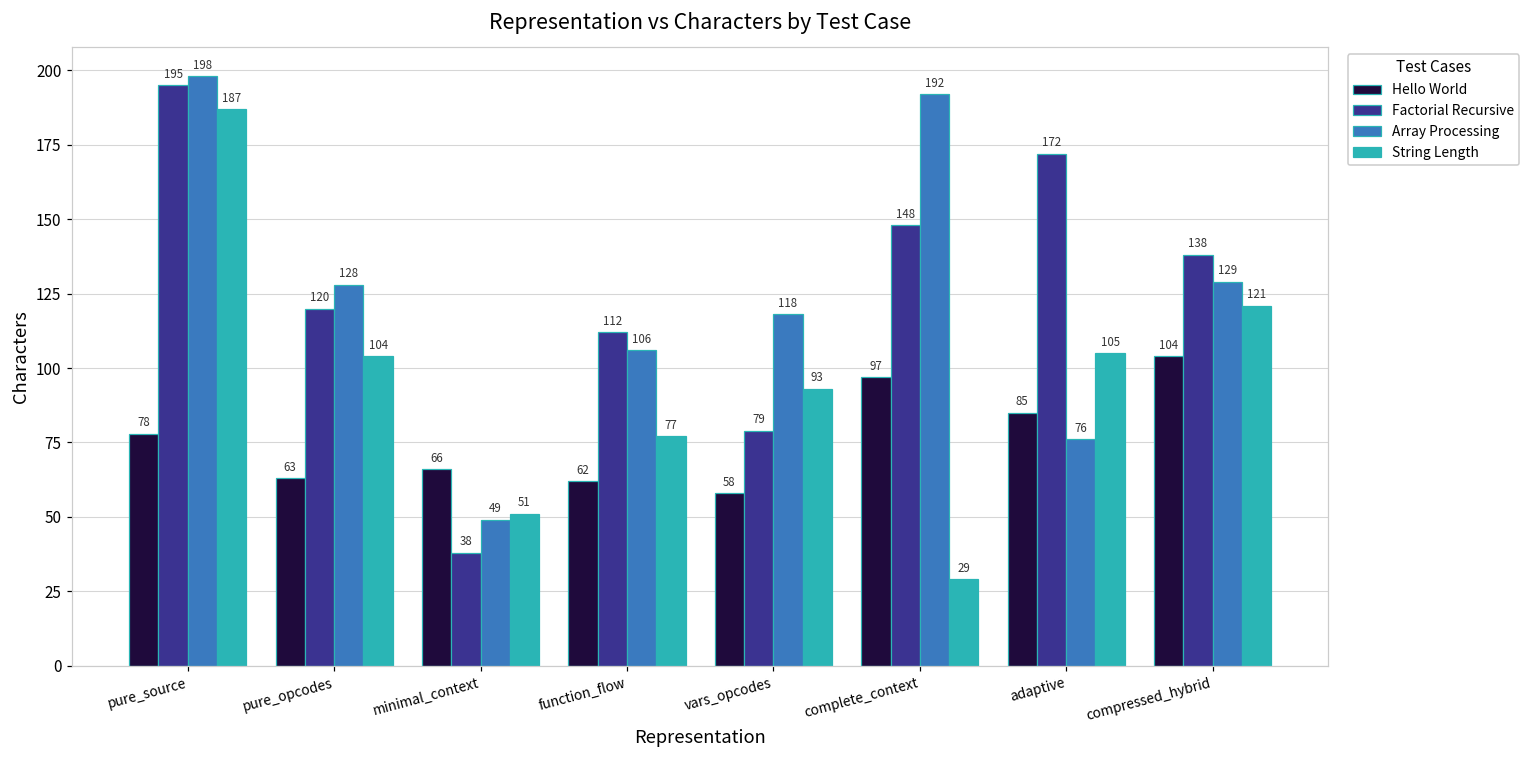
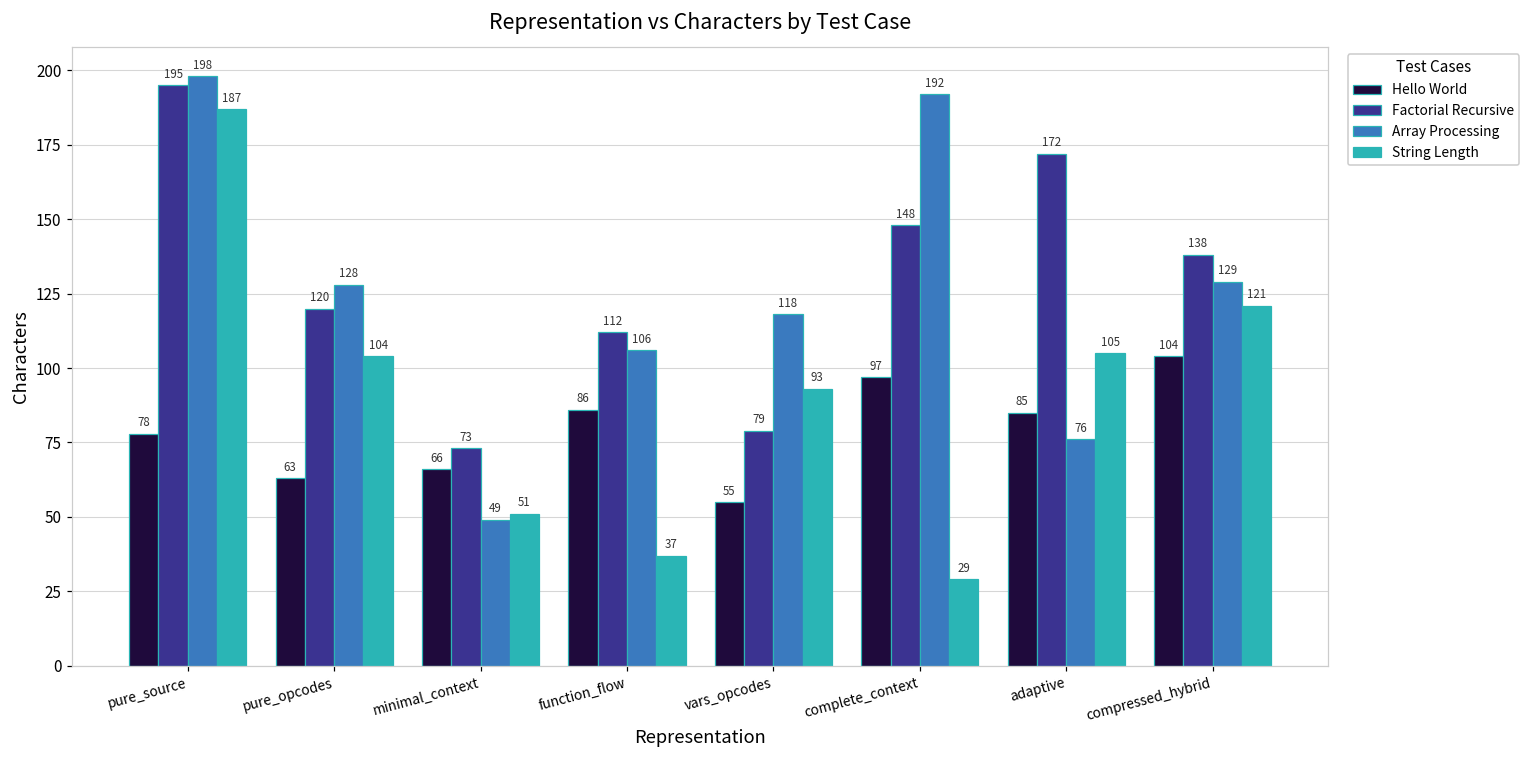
  {
    "Hello World": {
      "pure_source": 78,
      "pure_opcodes": 63,
      "minimal_context": 66,
-     "function_flow": 62,
-     "vars_opcodes": 58,
+     "function_flow": 86,
+     "vars_opcodes": 55,
      "complete_context": 97,
      "adaptive": 85,
      "compressed_hybrid": 104
    },
    "Factorial Recursive": {
      "pure_source": 195,
      "pure_opcodes": 120,
-     "minimal_context": 38,
+     "minimal_context": 73,
      "function_flow": 112,
      "vars_opcodes": 79,
      "complete_context": 148,
      "adaptive": 172,
      "compressed_hybrid": 138
    },
    "Array Processing": {
      "pure_source": 198,
      "pure_opcodes": 128,
      "minimal_context": 49,
      "function_flow": 106,
      "vars_opcodes": 118,
      "complete_context": 192,
      "adaptive": 76,
      "compressed_hybrid": 129
    },
    "String Length": {
      "pure_source": 187,
      "pure_opcodes": 104,
      "minimal_context": 51,
-     "function_flow": 77,
+     "function_flow": 37,
      "vars_opcodes": 93,
      "complete_context": 29,
      "adaptive": 105,
      "compressed_hybrid": 121
    }
  }
